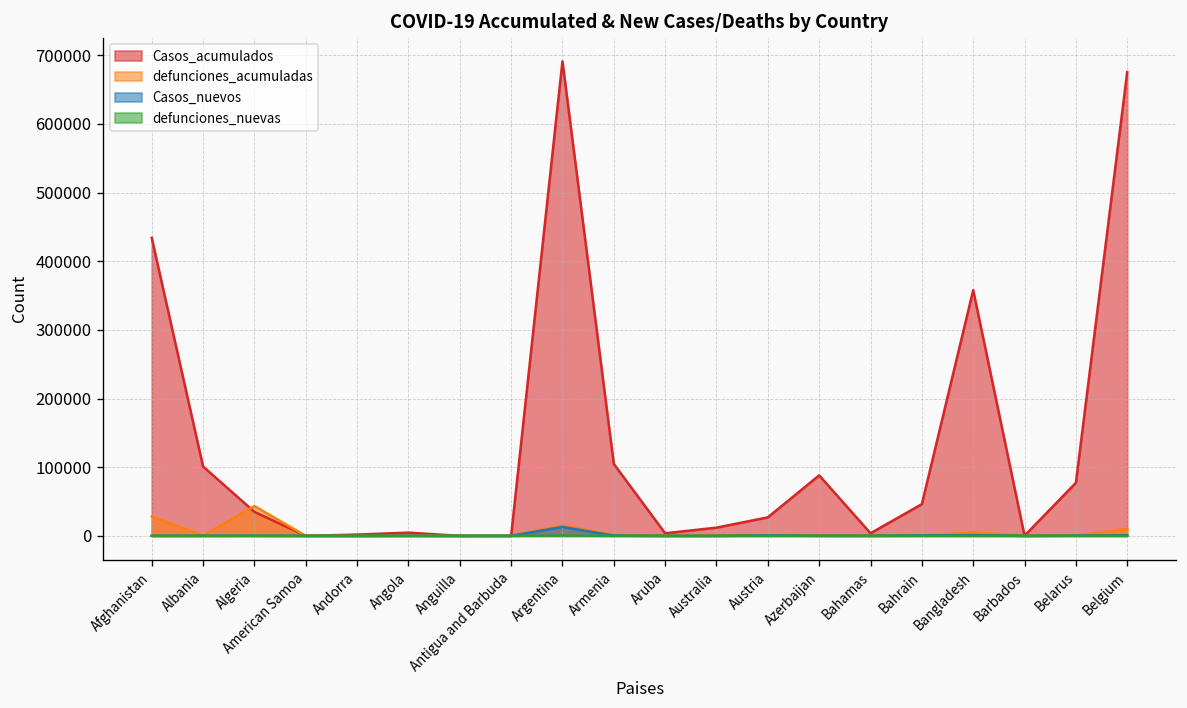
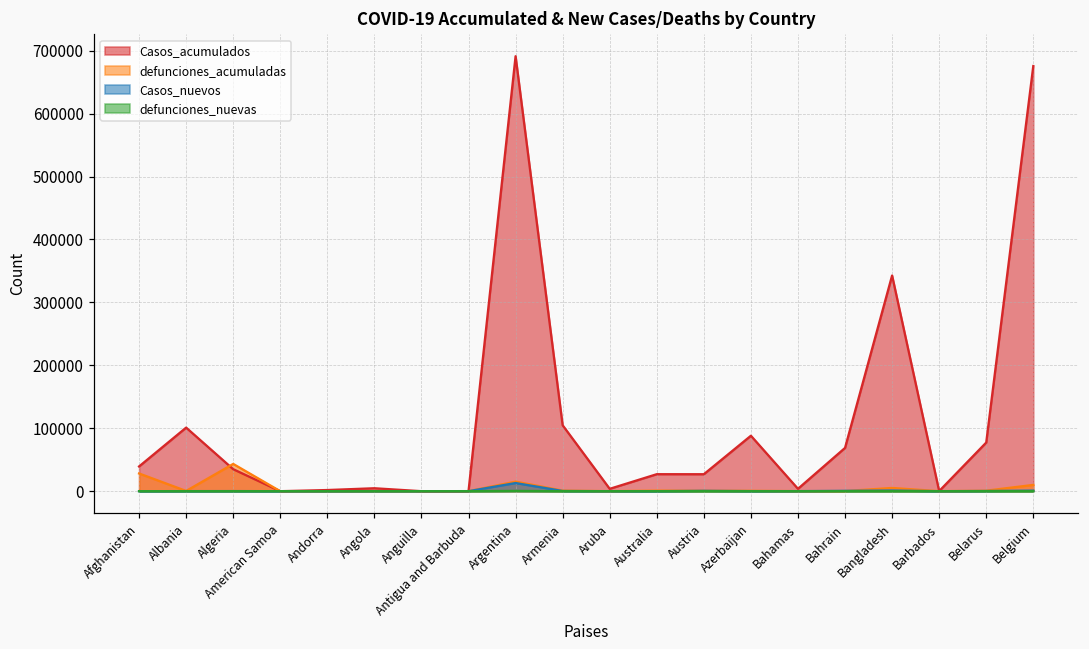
  {
    "Casos_acumulados": {
-     "Afghanistan": 430000,
+     "Afghanistan": 40000,
      "Albania": 100000,
      "Algeria": 30000,
      "Argentina": 690000,
      "Armenia": 100000,
-     "Australia": 10000,
+     "Australia": 30000,
      "Austria": 30000,
      "Azerbaijan": 90000,
-     "Bahrain": 50000,
-     "Bangladesh": 360000,
+     "Bahrain": 70000,
+     "Bangladesh": 340000,
      "Belarus": 80000,
      "Belgium": 680000
    },
    "defunciones_acumuladas": {
      "Afghanistan": 30000,
      "Algeria": 40000,
      "Belgium": 10000
    },
    "defunciones_nuevas": {
      "Argentina": 0
    }
  }
